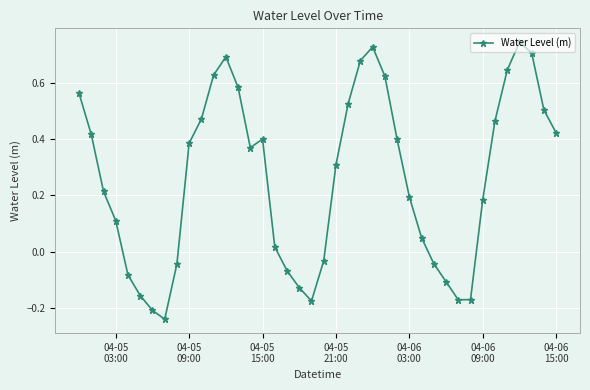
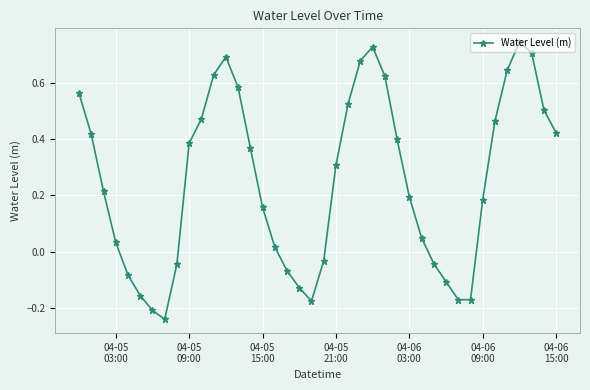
  {
-   "04-05 03:00": 0.11,
+   "04-05 03:00": 0.03,
    "04-05 09:00": 0.39,
-   "04-05 15:00": 0.40,
+   "04-05 15:00": 0.16,
    "04-05 21:00": 0.31,
    "04-06 03:00": 0.20,
    "04-06 09:00": 0.19,
    "04-06 15:00": 0.42
  }
